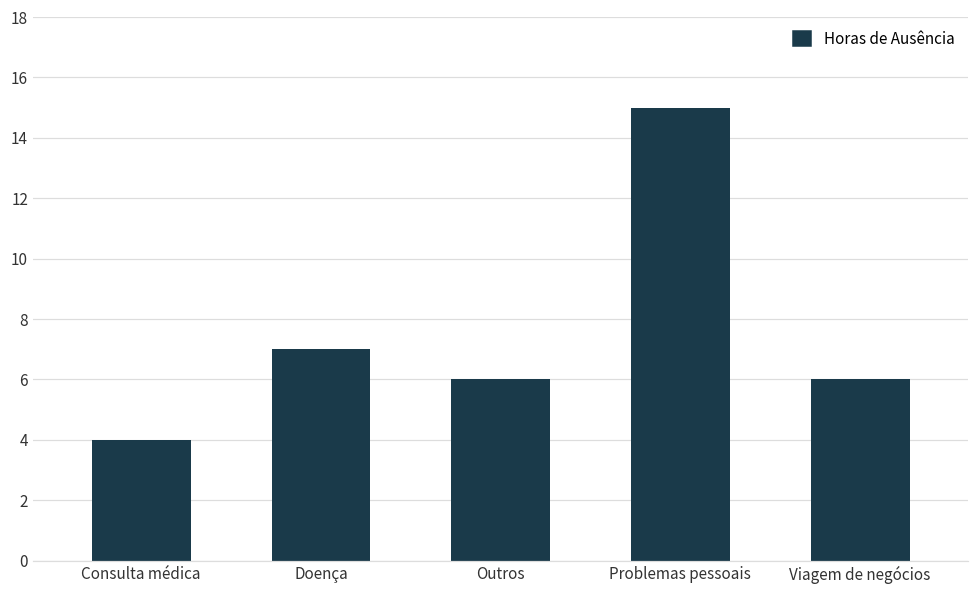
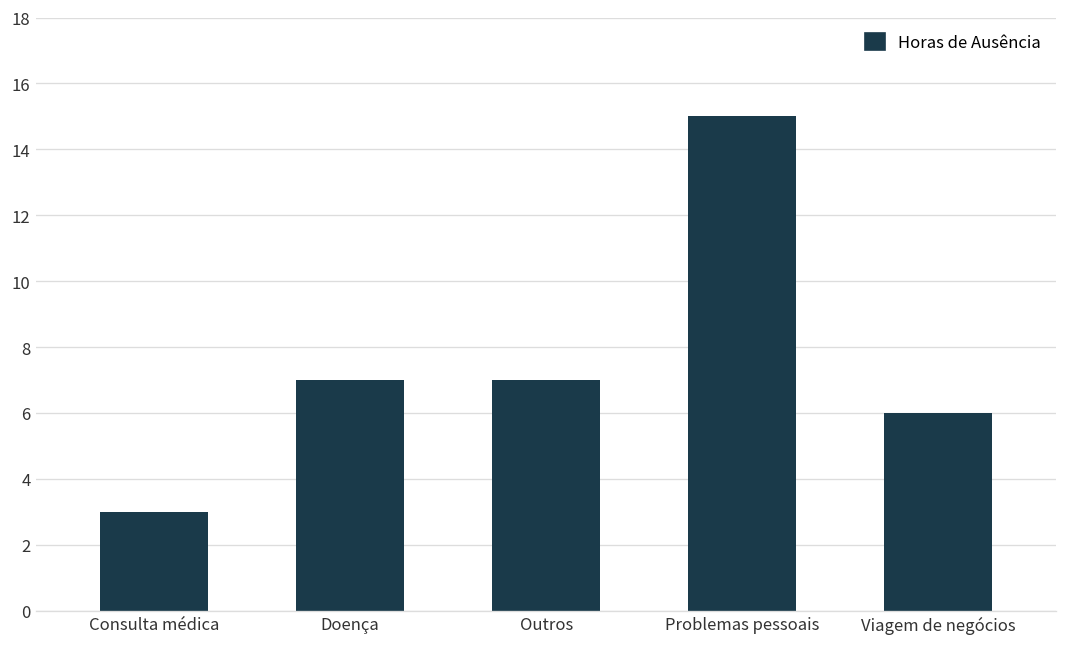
  {
-   "Consulta médica": 4,
+   "Consulta médica": 3,
    "Doença": 7,
-   "Outros": 6,
+   "Outros": 7,
    "Problemas pessoais": 15,
    "Viagem de negócios": 6
  }
